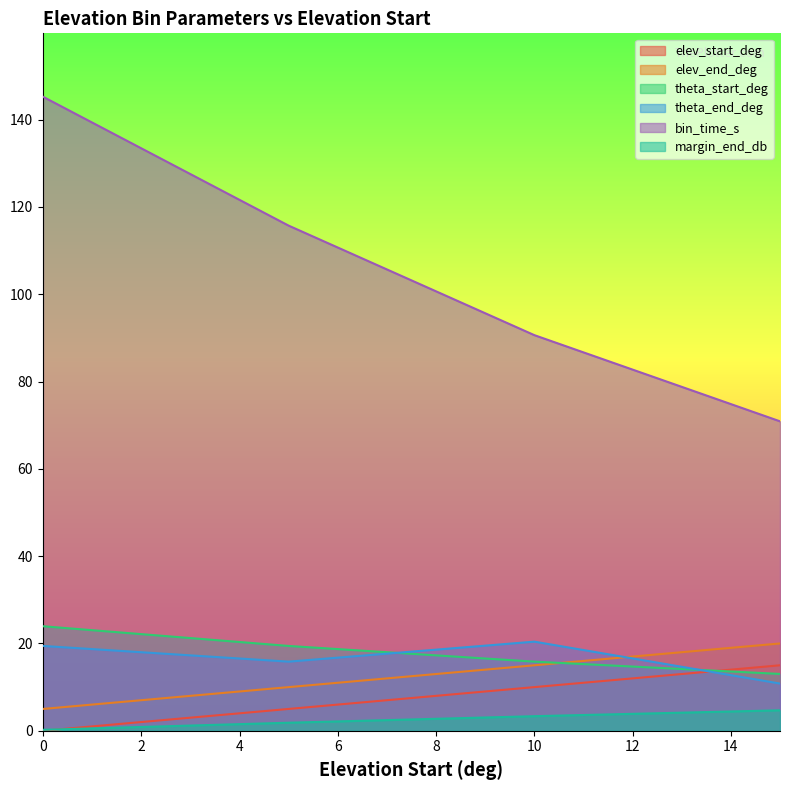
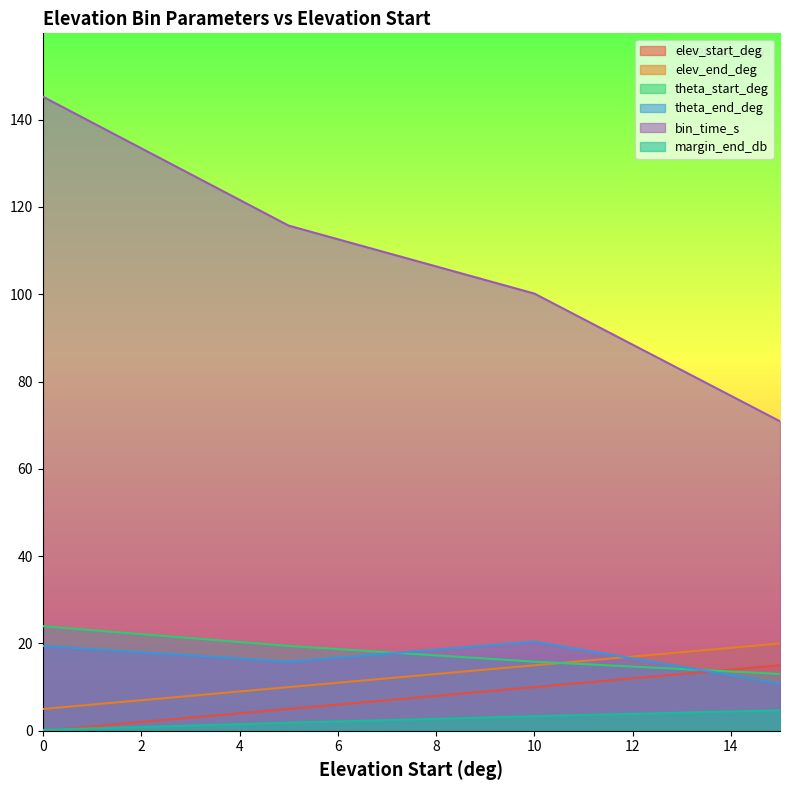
  {
    "theta_end_deg": {
      "0": 19,
      "10": 20
    },
    "bin_time_s": {
      "0": 145,
-     "10": 91
+     "10": 100
    }
  }
